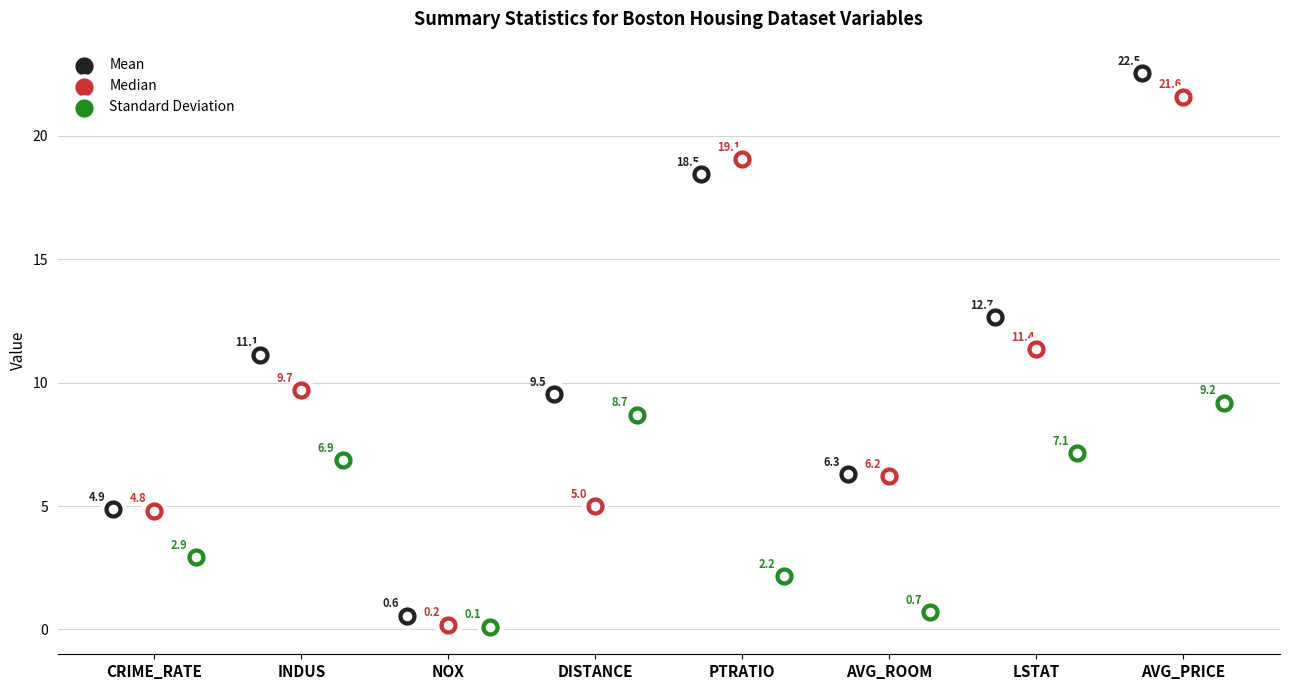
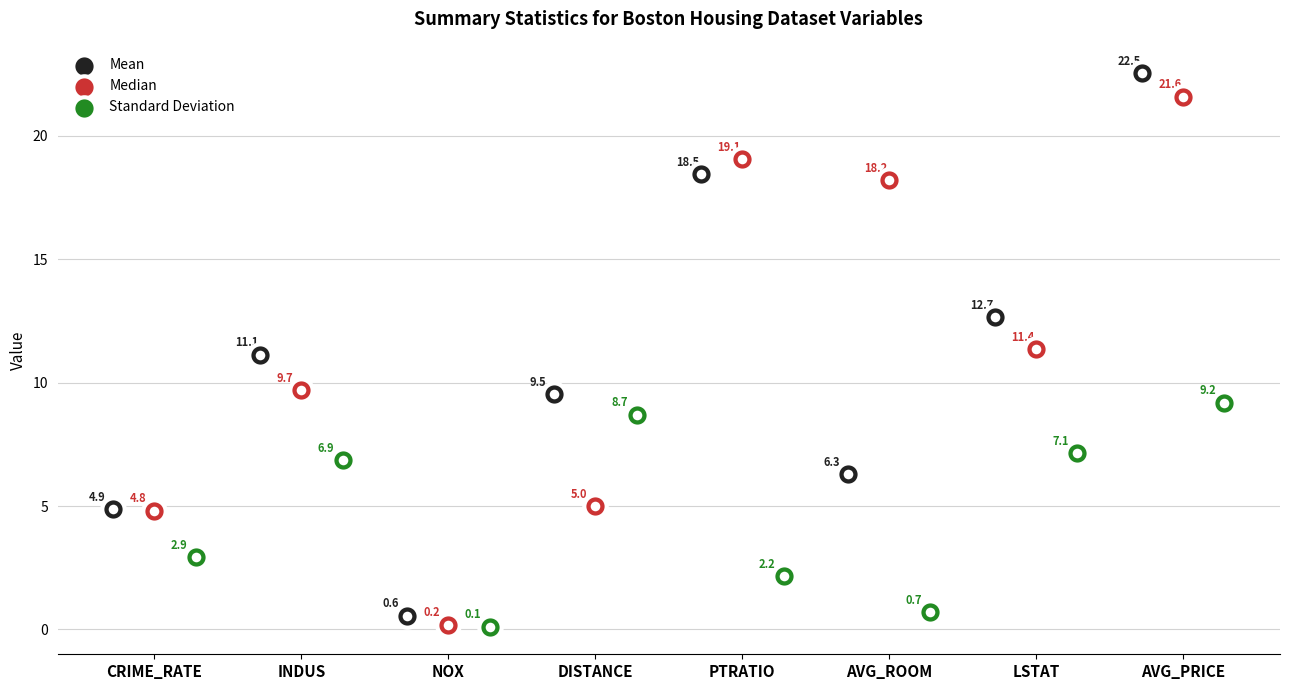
  {
    "Median": {
-     "AVG_ROOM": 6.2
+     "AVG_ROOM": 18.2
    }
  }
